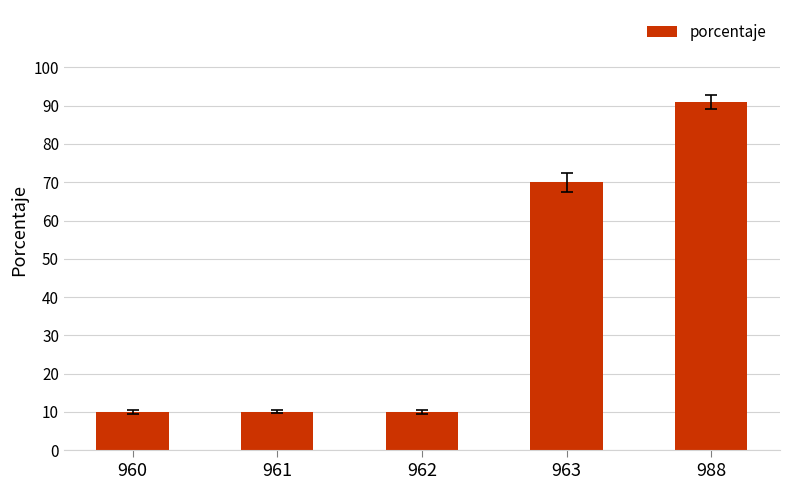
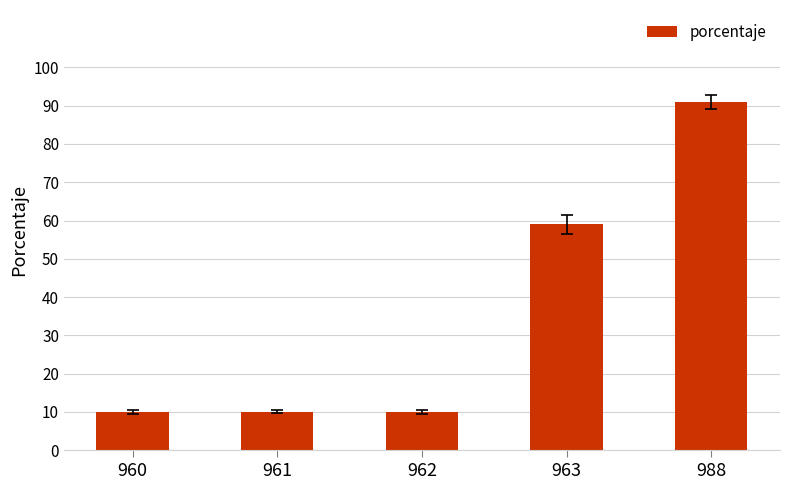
  {
    "porcentaje": {
      "960": 10,
      "961": 10,
      "962": 10,
-     "963": 70,
+     "963": 59,
      "988": 91
    }
  }
